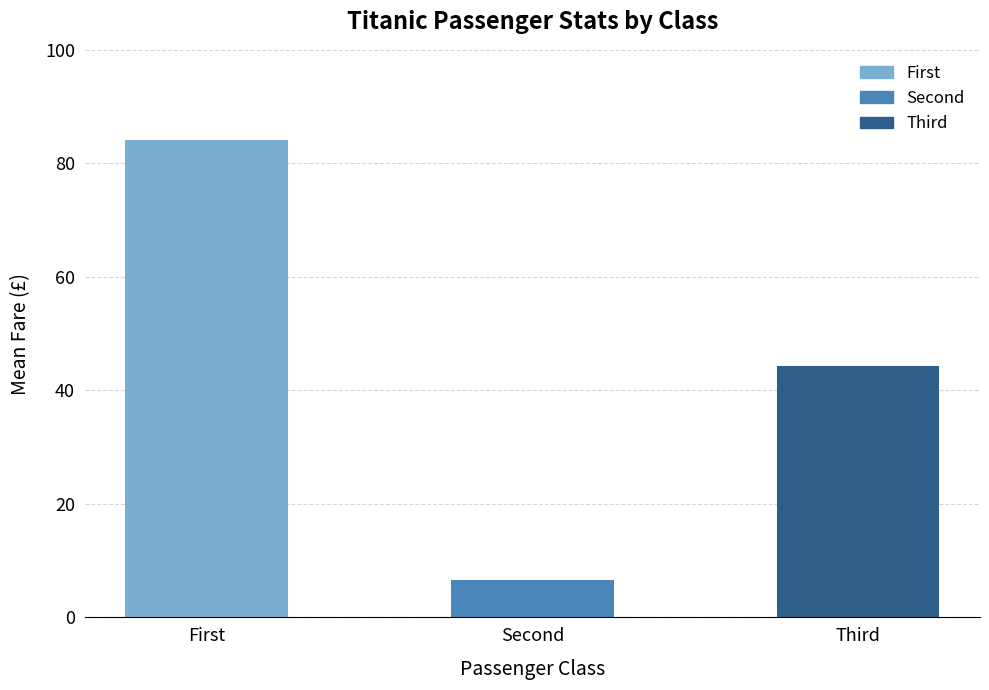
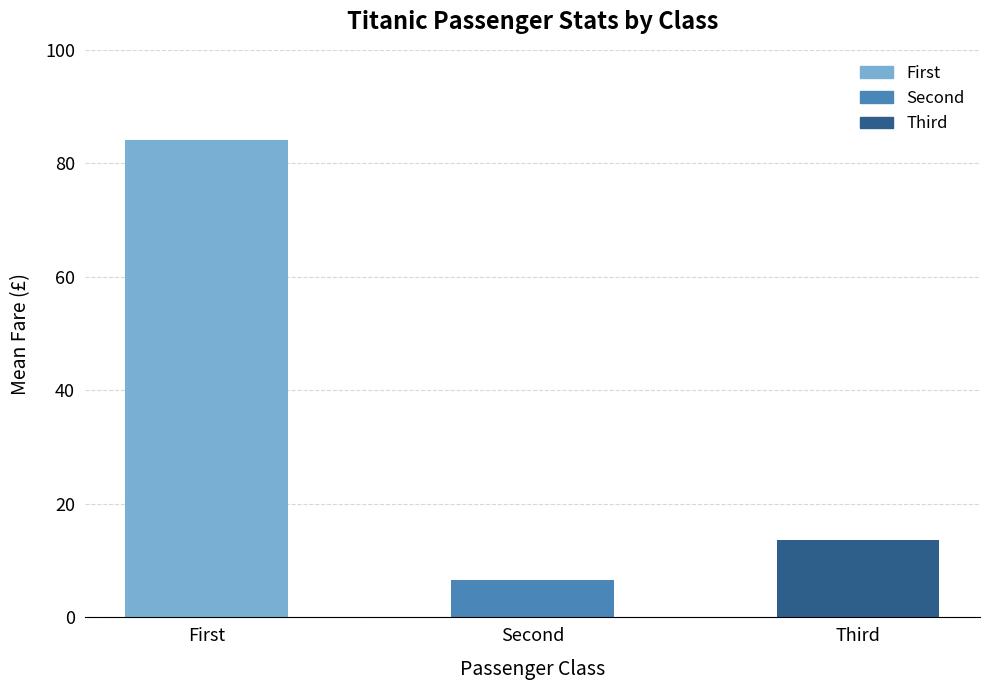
  {
    "First": 84,
    "Second": 7,
-   "Third": 44
+   "Third": 14
  }
